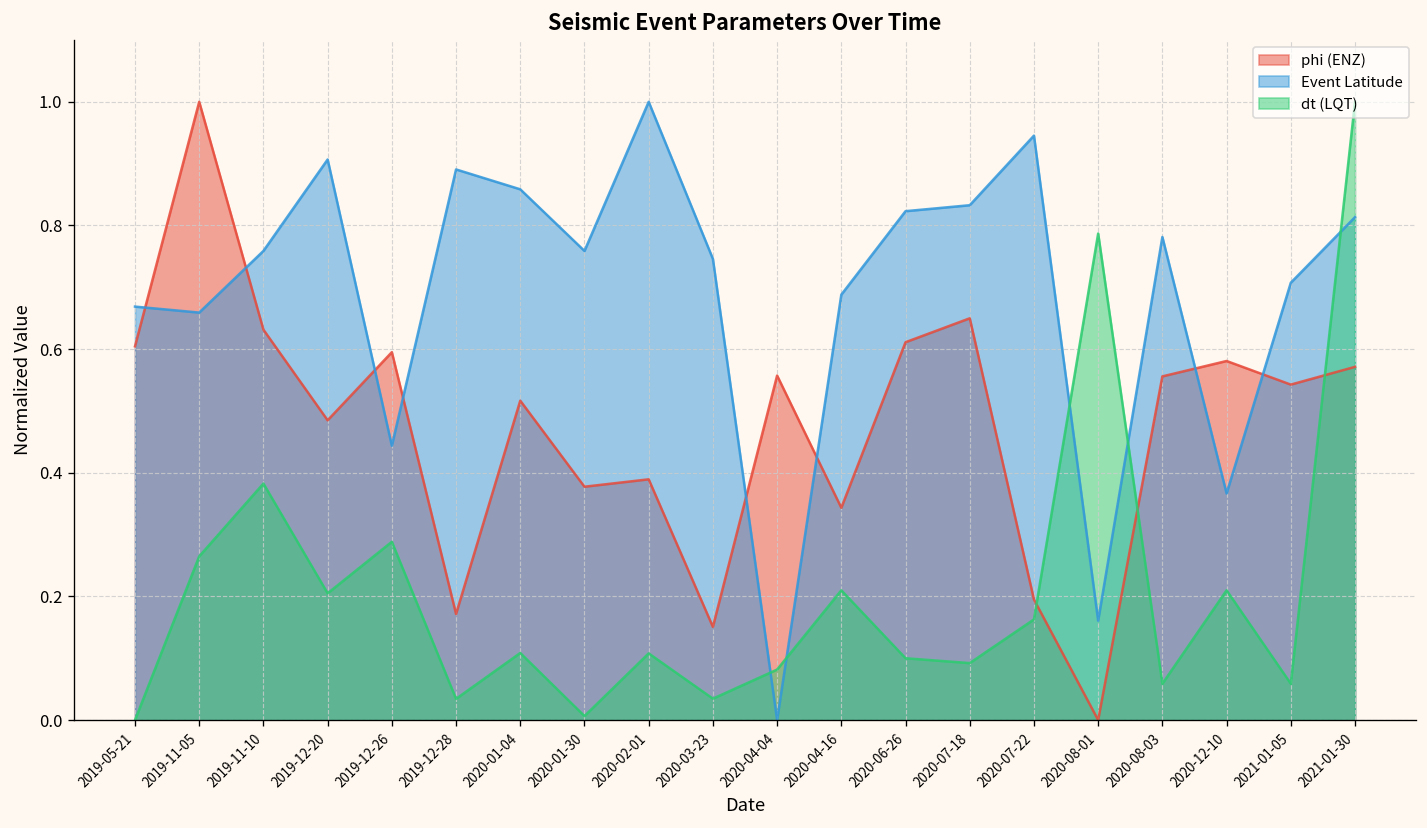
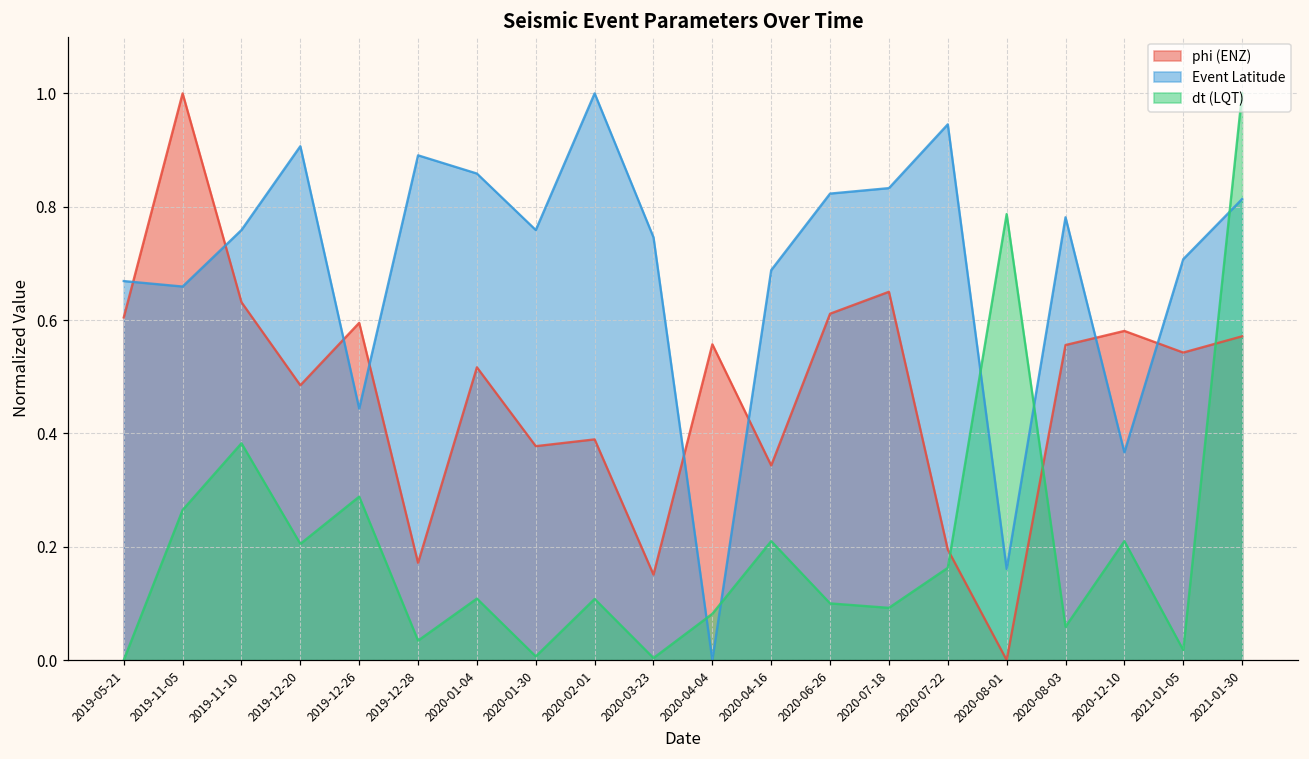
  {
    "phi (ENZ)": {
      "2019-05-21": 0.60,
      "2019-11-05": 1.00,
      "2019-11-10": 0.63,
      "2019-12-20": 0.48,
      "2019-12-26": 0.60,
      "2019-12-28": 0.17,
      "2020-01-04": 0.52,
      "2020-01-30": 0.38,
      "2020-02-01": 0.39,
      "2020-03-23": 0.15,
      "2020-04-04": 0.56,
      "2020-04-16": 0.34,
      "2020-06-26": 0.61,
      "2020-07-18": 0.65,
      "2020-07-22": 0.20,
      "2020-08-01": 0.00,
      "2020-08-03": 0.56,
      "2020-12-10": 0.58,
      "2021-01-05": 0.54,
      "2021-01-30": 0.57
    },
    "Event Latitude": {
      "2019-05-21": 0.67,
      "2019-11-05": 0.66,
      "2019-11-10": 0.76,
      "2019-12-20": 0.91,
      "2019-12-26": 0.44,
      "2019-12-28": 0.89,
      "2020-01-04": 0.86,
      "2020-01-30": 0.76,
      "2020-02-01": 1.00,
      "2020-03-23": 0.75,
      "2020-04-04": 0.00,
      "2020-04-16": 0.69,
      "2020-06-26": 0.82,
      "2020-07-18": 0.83,
      "2020-07-22": 0.95,
      "2020-08-01": 0.16,
      "2020-08-03": 0.78,
      "2020-12-10": 0.37,
      "2021-01-05": 0.71,
      "2021-01-30": 0.81
    },
    "dt (LQT)": {
      "2019-05-21": 0.00,
      "2019-11-05": 0.26,
      "2019-11-10": 0.38,
      "2019-12-20": 0.21,
      "2019-12-26": 0.29,
      "2019-12-28": 0.03,
      "2020-01-04": 0.11,
      "2020-01-30": 0.01,
      "2020-02-01": 0.11,
-     "2020-03-23": 0.03,
+     "2020-03-23": 0.00,
      "2020-04-04": 0.08,
      "2020-04-16": 0.21,
      "2020-06-26": 0.10,
      "2020-07-18": 0.09,
      "2020-07-22": 0.16,
      "2020-08-01": 0.79,
      "2020-08-03": 0.06,
      "2020-12-10": 0.21,
-     "2021-01-05": 0.06
+     "2021-01-05": 0.02
    }
  }
